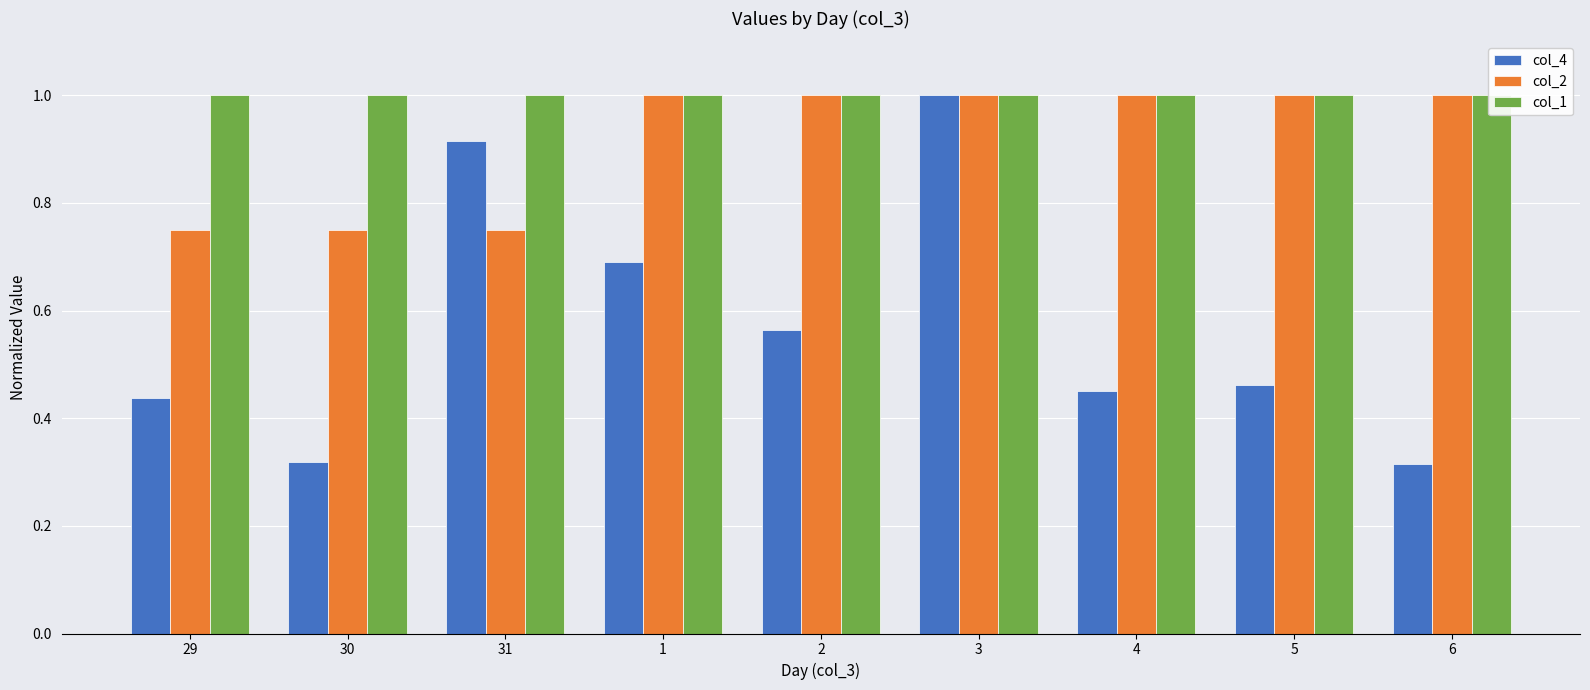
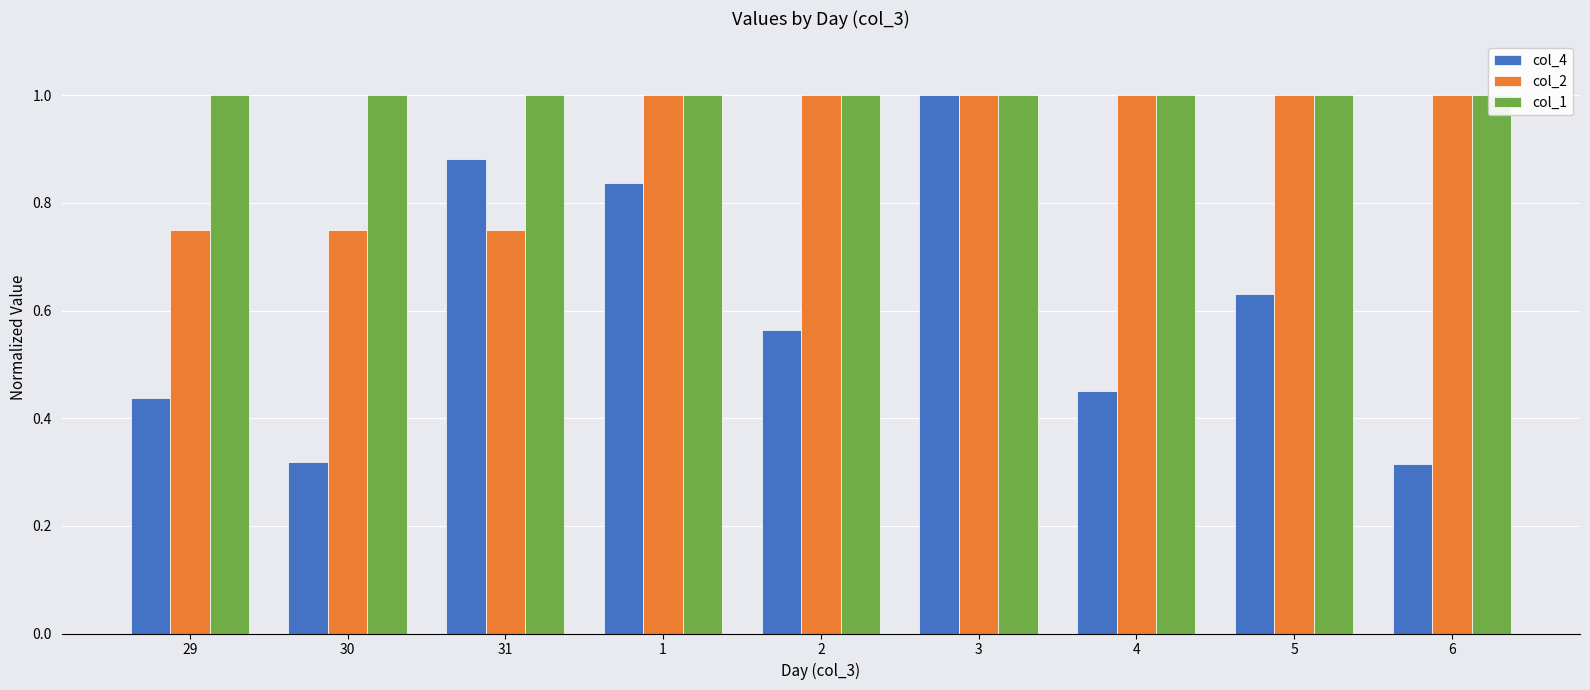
  {
    "col_4": {
      "29": 0.44,
      "30": 0.32,
-     "31": 0.91,
-     "1": 0.69,
+     "31": 0.88,
+     "1": 0.84,
      "2": 0.56,
      "3": 1.00,
      "4": 0.45,
-     "5": 0.46,
+     "5": 0.63,
      "6": 0.32
    },
    "col_2": {
      "29": 0.75,
      "30": 0.75,
      "31": 0.75,
      "1": 1.00,
      "2": 1.00,
      "3": 1.00,
      "4": 1.00,
      "5": 1.00,
      "6": 1.00
    },
    "col_1": {
      "29": 1.00,
      "30": 1.00,
      "31": 1.00,
      "1": 1.00,
      "2": 1.00,
      "3": 1.00,
      "4": 1.00,
      "5": 1.00
    }
  }
